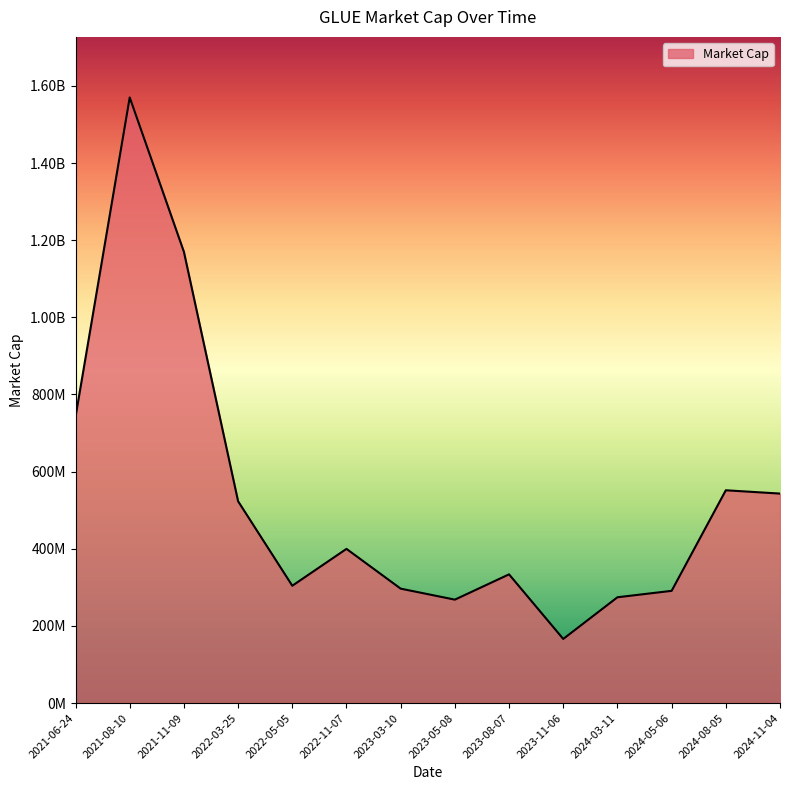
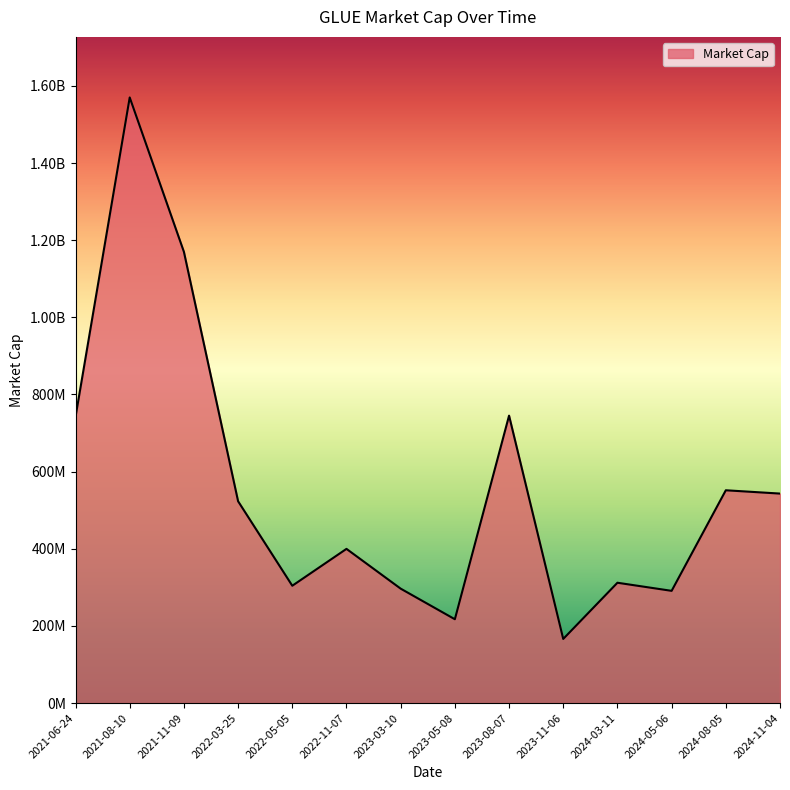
  {
    "2021-06-24": 740000000,
    "2021-08-10": 1570000000,
    "2021-11-09": 1170000000,
    "2022-03-25": 520000000,
    "2022-05-05": 300000000,
    "2022-11-07": 400000000,
    "2023-03-10": 300000000,
-   "2023-05-08": 270000000,
-   "2023-08-07": 330000000,
+   "2023-05-08": 220000000,
+   "2023-08-07": 750000000,
    "2023-11-06": 170000000,
-   "2024-03-11": 270000000,
+   "2024-03-11": 310000000,
    "2024-05-06": 290000000,
    "2024-08-05": 550000000,
    "2024-11-04": 540000000
  }
